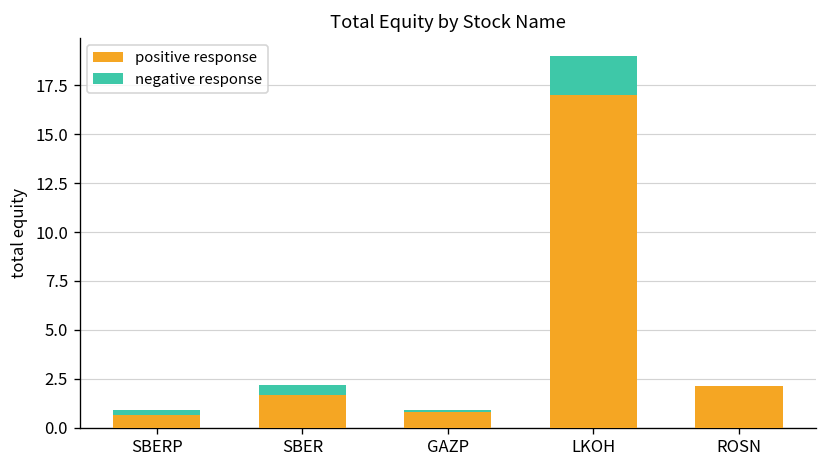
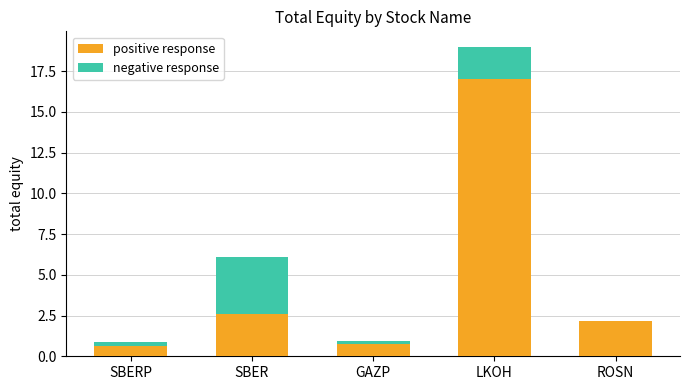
  {
    "positive response": {
      "SBERP": 0.6,
-     "SBER": 1.7,
+     "SBER": 2.6,
      "GAZP": 0.8,
      "LKOH": 17.0,
      "ROSN": 2.1
    },
    "negative response": {
      "SBERP": 0.2,
-     "SBER": 0.5,
+     "SBER": 3.5,
      "LKOH": 2.0,
      "ROSN": 0.0
    }
  }
